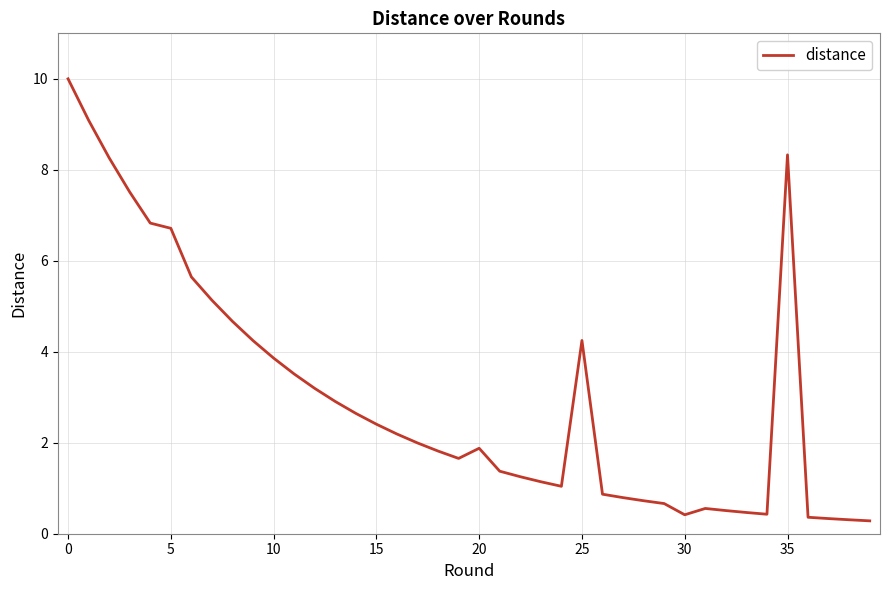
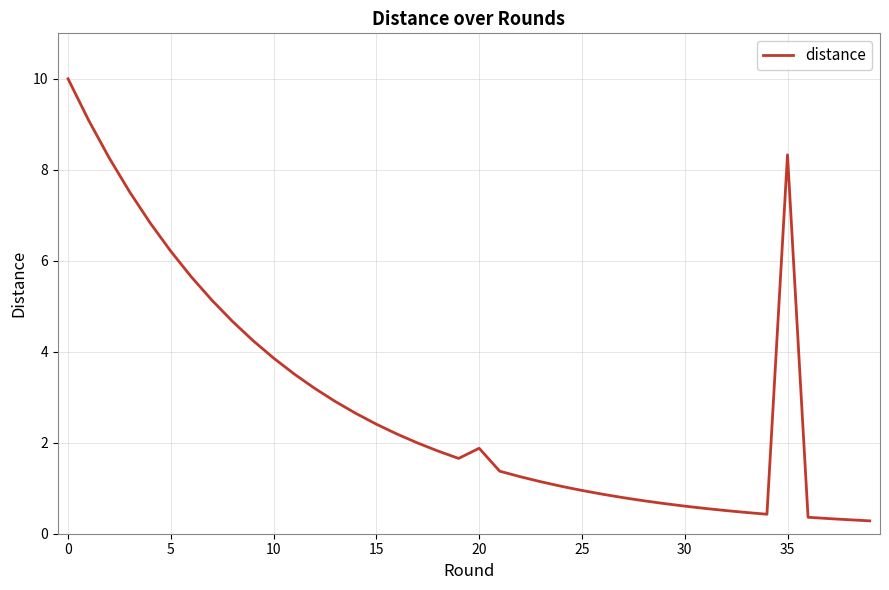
  {
    "0": 10.0,
-   "5": 6.7,
+   "5": 6.2,
    "10": 3.9,
    "15": 2.4,
    "20": 1.9,
-   "25": 4.2,
-   "30": 0.4,
+   "25": 1.0,
+   "30": 0.6,
    "35": 8.3
  }
